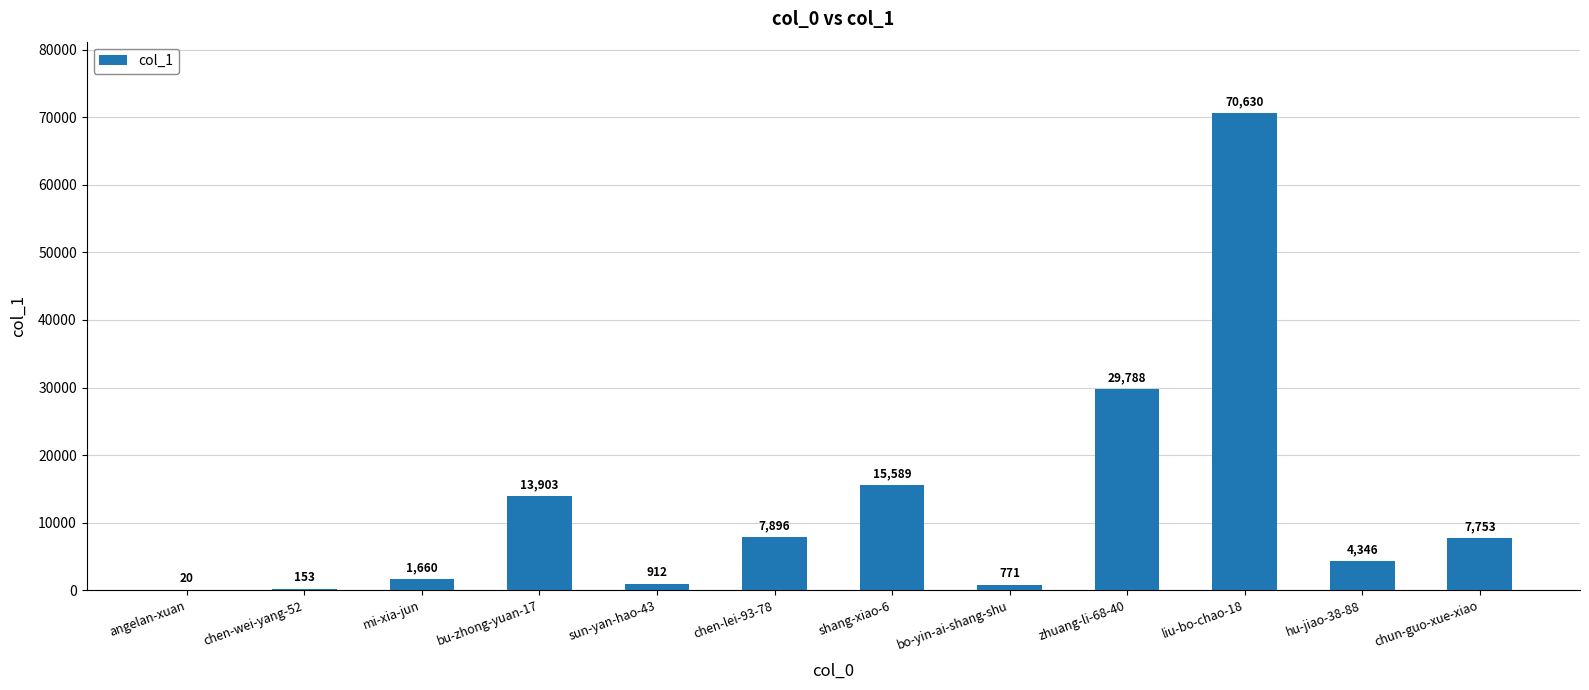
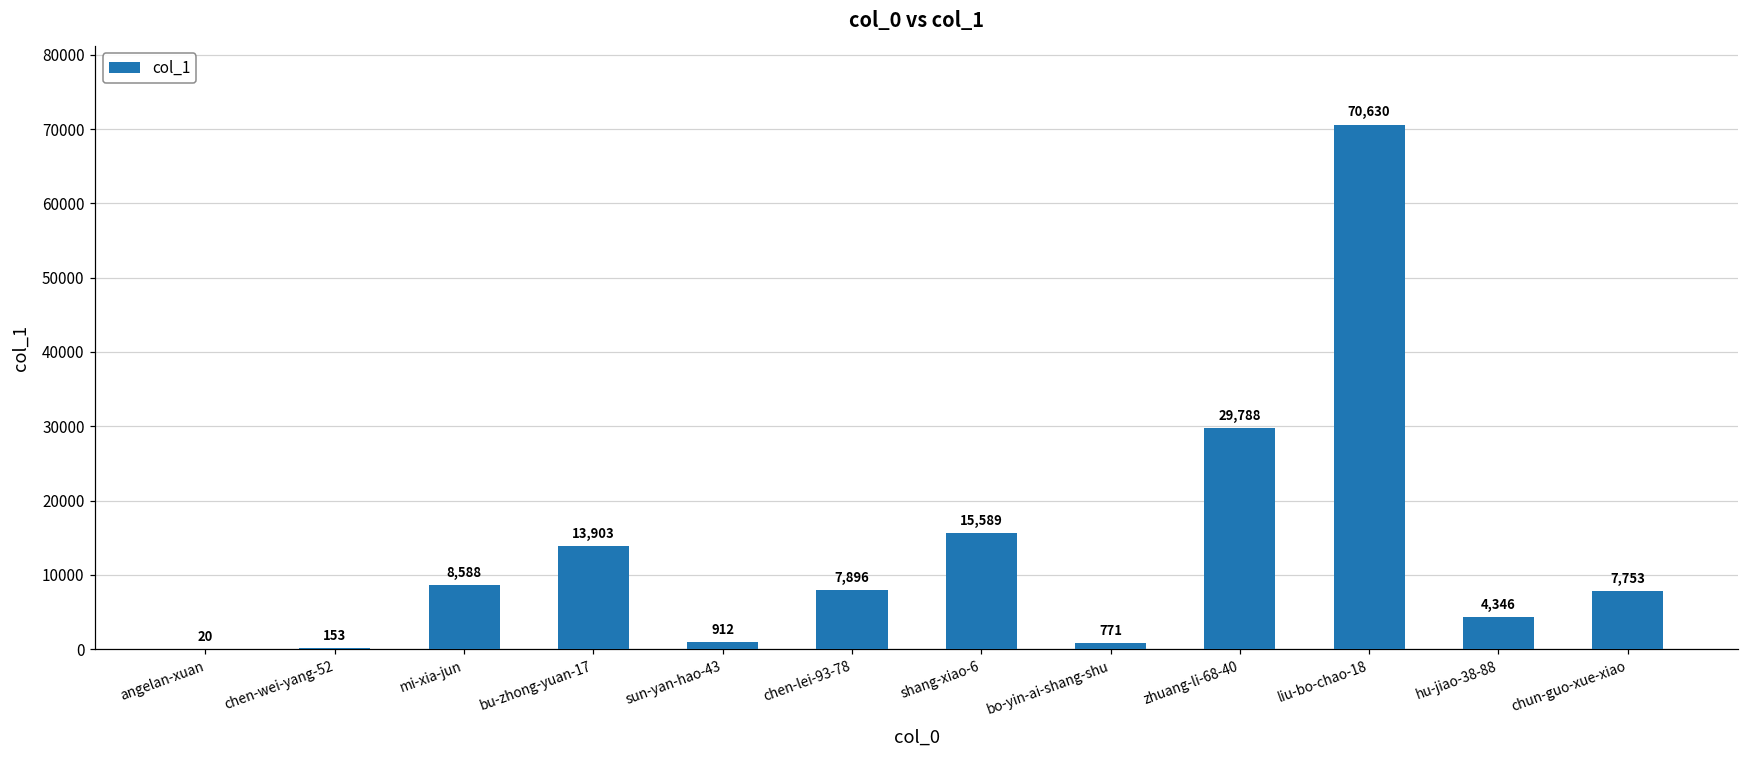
  {
    "angelan-xuan": "20",
    "chen-wei-yang-52": "153",
-   "mi-xia-jun": "1,660",
+   "mi-xia-jun": "8,588",
    "bu-zhong-yuan-17": "13,903",
    "sun-yan-hao-43": "912",
    "chen-lei-93-78": "7,896",
    "shang-xiao-6": "15,589",
    "bo-yin-ai-shang-shu": "771",
    "zhuang-li-68-40": "29,788",
    "liu-bo-chao-18": "70,630",
    "hu-jiao-38-88": "4,346",
    "chun-guo-xue-xiao": "7,753"
  }
